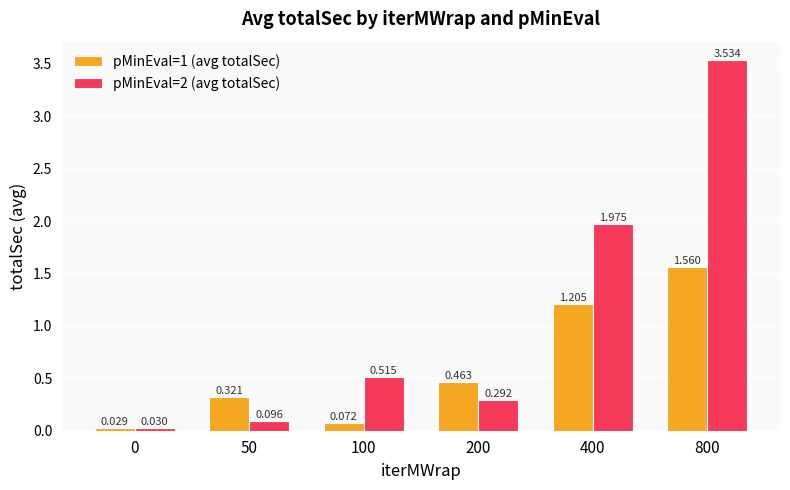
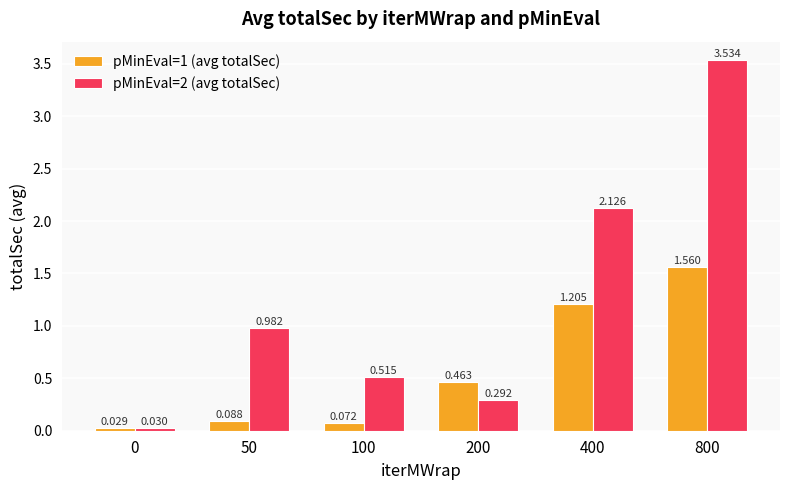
  {
    "pMinEval=1 (avg totalSec)": {
      "0": 0.029,
-     "50": 0.321,
+     "50": 0.088,
      "100": 0.072,
      "200": 0.463,
      "400": 1.205,
      "800": 1.560
    },
    "pMinEval=2 (avg totalSec)": {
      "0": 0.030,
-     "50": 0.096,
+     "50": 0.982,
      "100": 0.515,
      "200": 0.292,
-     "400": 1.975,
+     "400": 2.126,
      "800": 3.534
    }
  }
